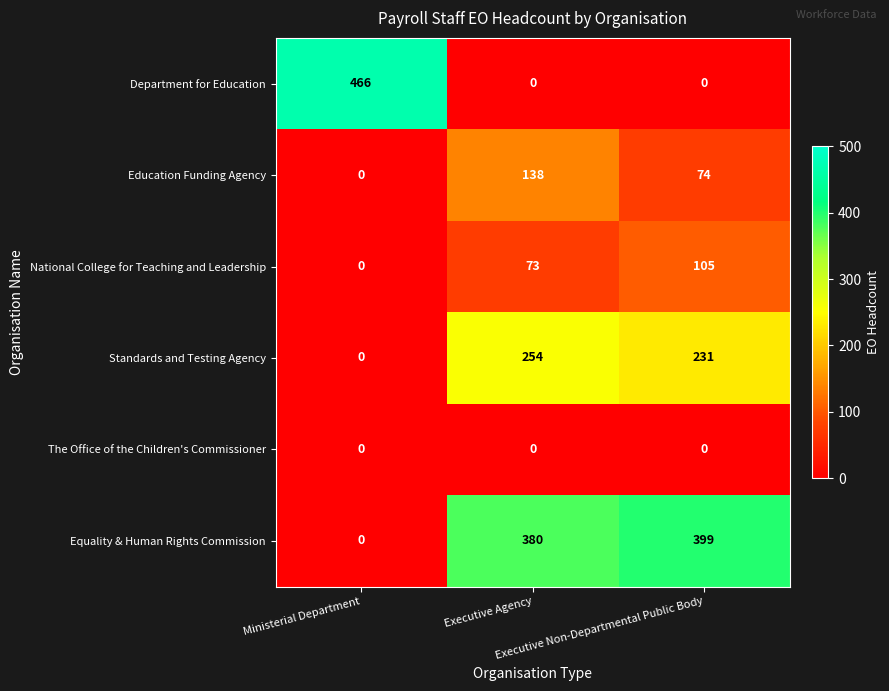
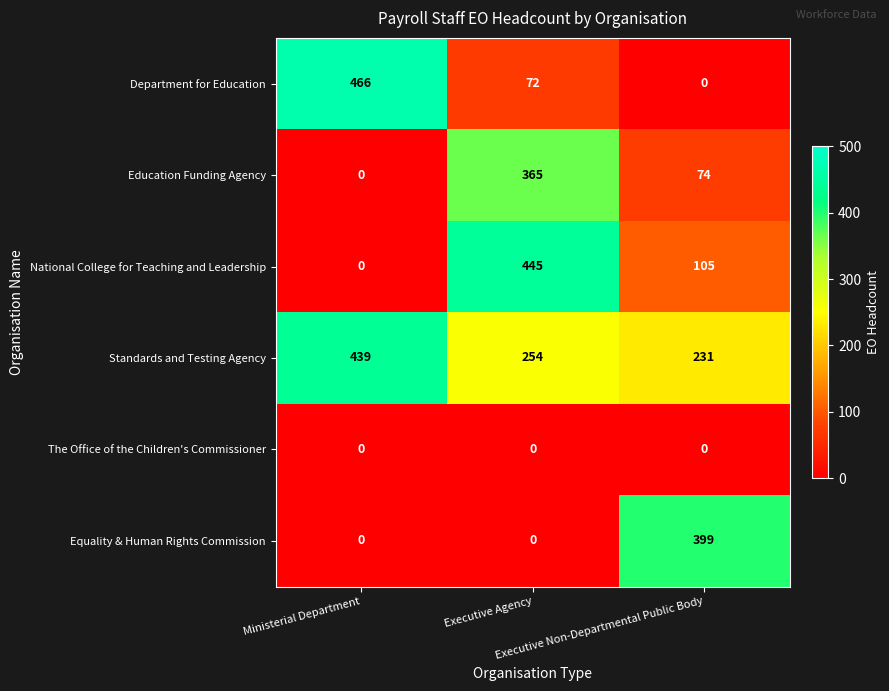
  {
    "Department for Education": {
      "Ministerial Department": 466,
-     "Executive Agency": 0,
+     "Executive Agency": 72,
      "Executive Non-Departmental Public Body": 0
    },
    "Education Funding Agency": {
      "Ministerial Department": 0,
-     "Executive Agency": 138,
+     "Executive Agency": 365,
      "Executive Non-Departmental Public Body": 74
    },
    "National College for Teaching and Leadership": {
      "Ministerial Department": 0,
-     "Executive Agency": 73,
+     "Executive Agency": 445,
      "Executive Non-Departmental Public Body": 105
    },
    "Standards and Testing Agency": {
-     "Ministerial Department": 0,
+     "Ministerial Department": 439,
      "Executive Agency": 254,
      "Executive Non-Departmental Public Body": 231
    },
    "The Office of the Children's Commissioner": {
      "Ministerial Department": 0,
      "Executive Agency": 0,
      "Executive Non-Departmental Public Body": 0
    },
    "Equality & Human Rights Commission": {
      "Ministerial Department": 0,
-     "Executive Agency": 380,
+     "Executive Agency": 0,
      "Executive Non-Departmental Public Body": 399
    }
  }
